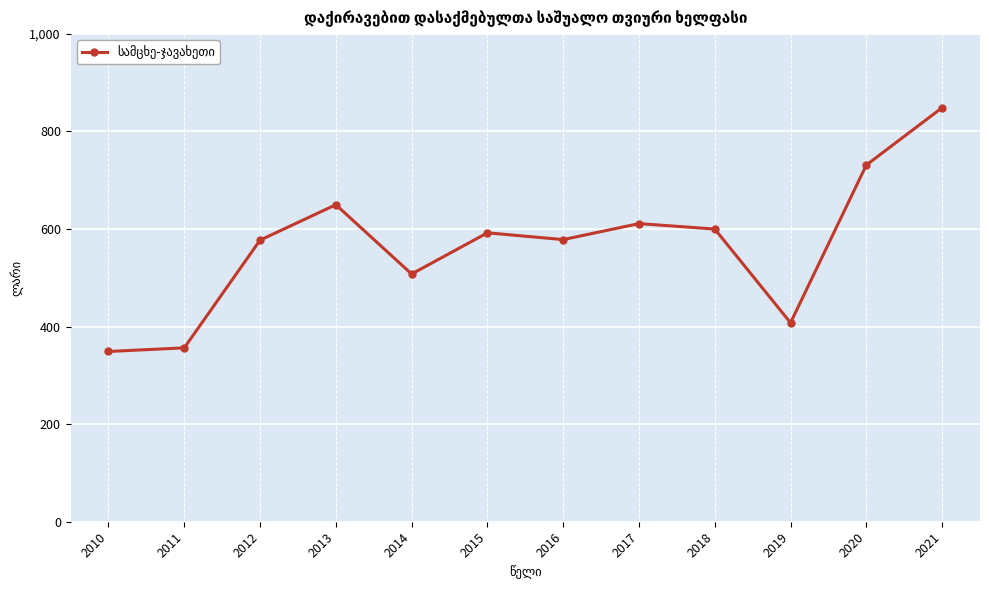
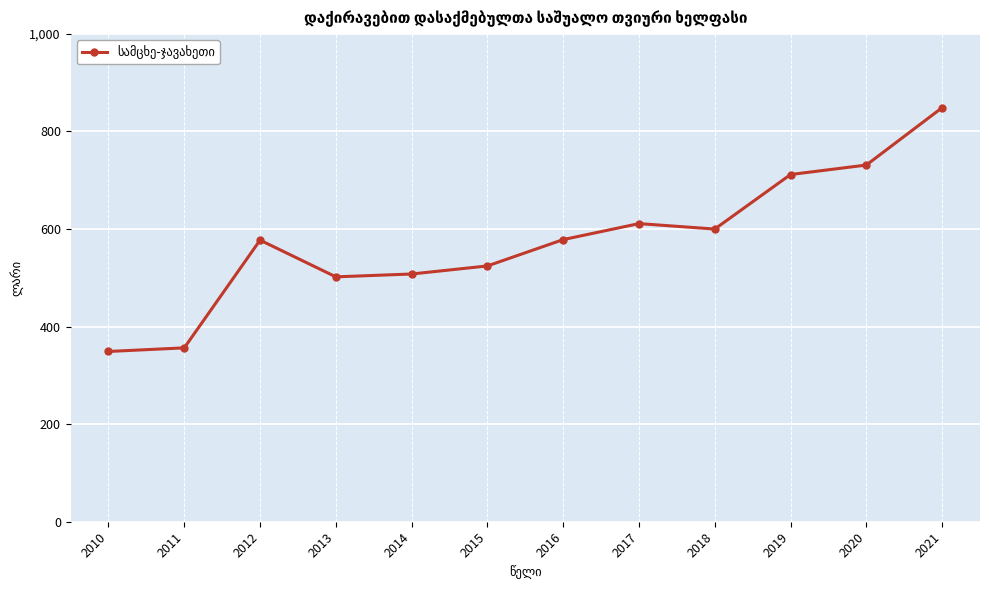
  {
    "2010": 350,
    "2011": 360,
    "2012": 580,
-   "2013": 650,
+   "2013": 500,
    "2014": 510,
-   "2015": 590,
+   "2015": 520,
    "2016": 580,
    "2017": 610,
    "2018": 600,
-   "2019": 410,
+   "2019": 710,
    "2020": 730,
    "2021": 850
  }
